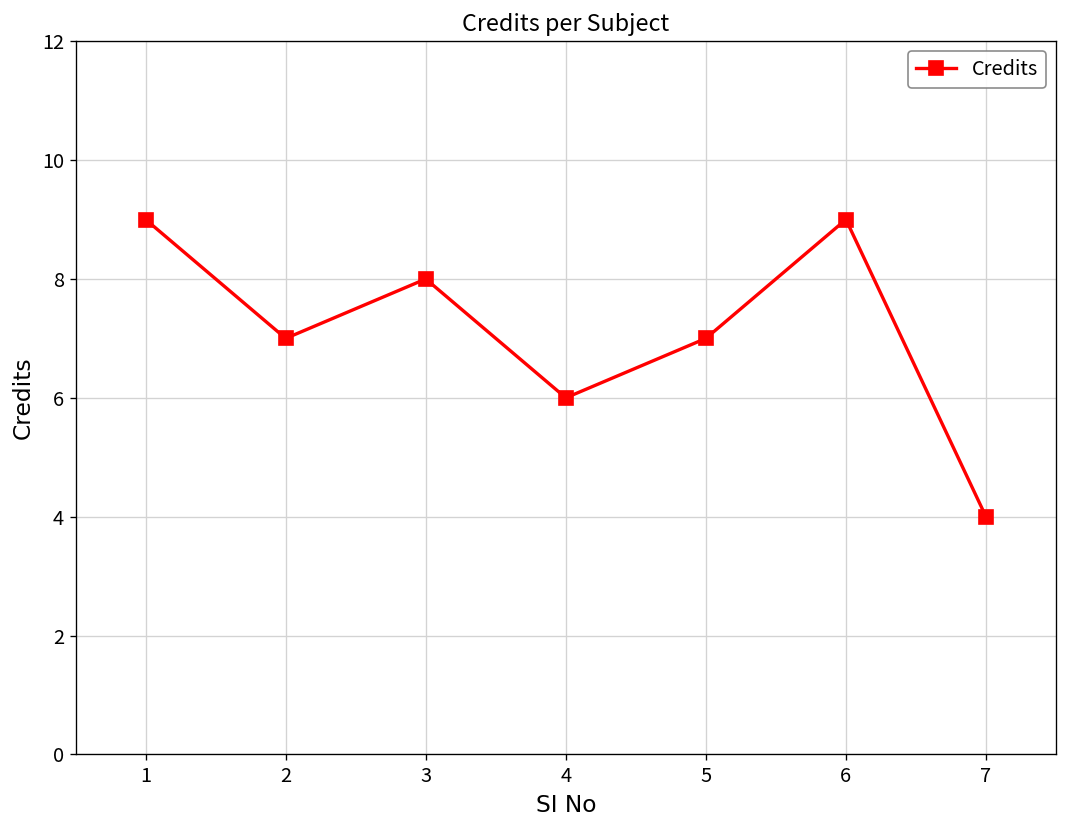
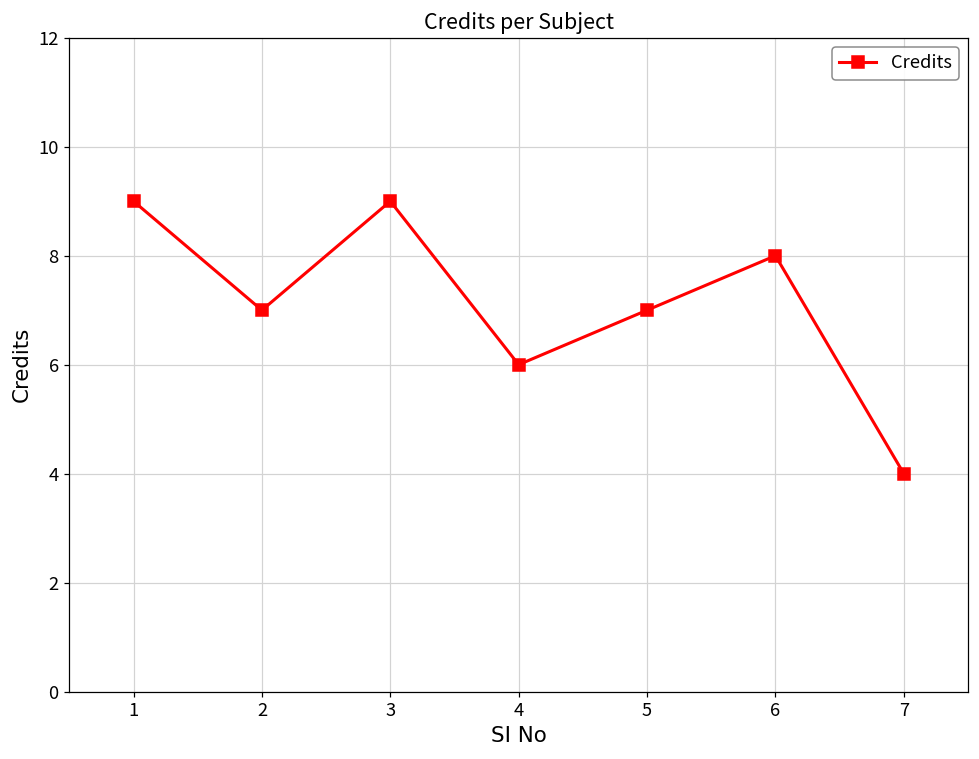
  {
    "1": 9,
    "2": 7,
-   "3": 8,
+   "3": 9,
    "4": 6,
    "5": 7,
-   "6": 9,
+   "6": 8,
    "7": 4
  }
